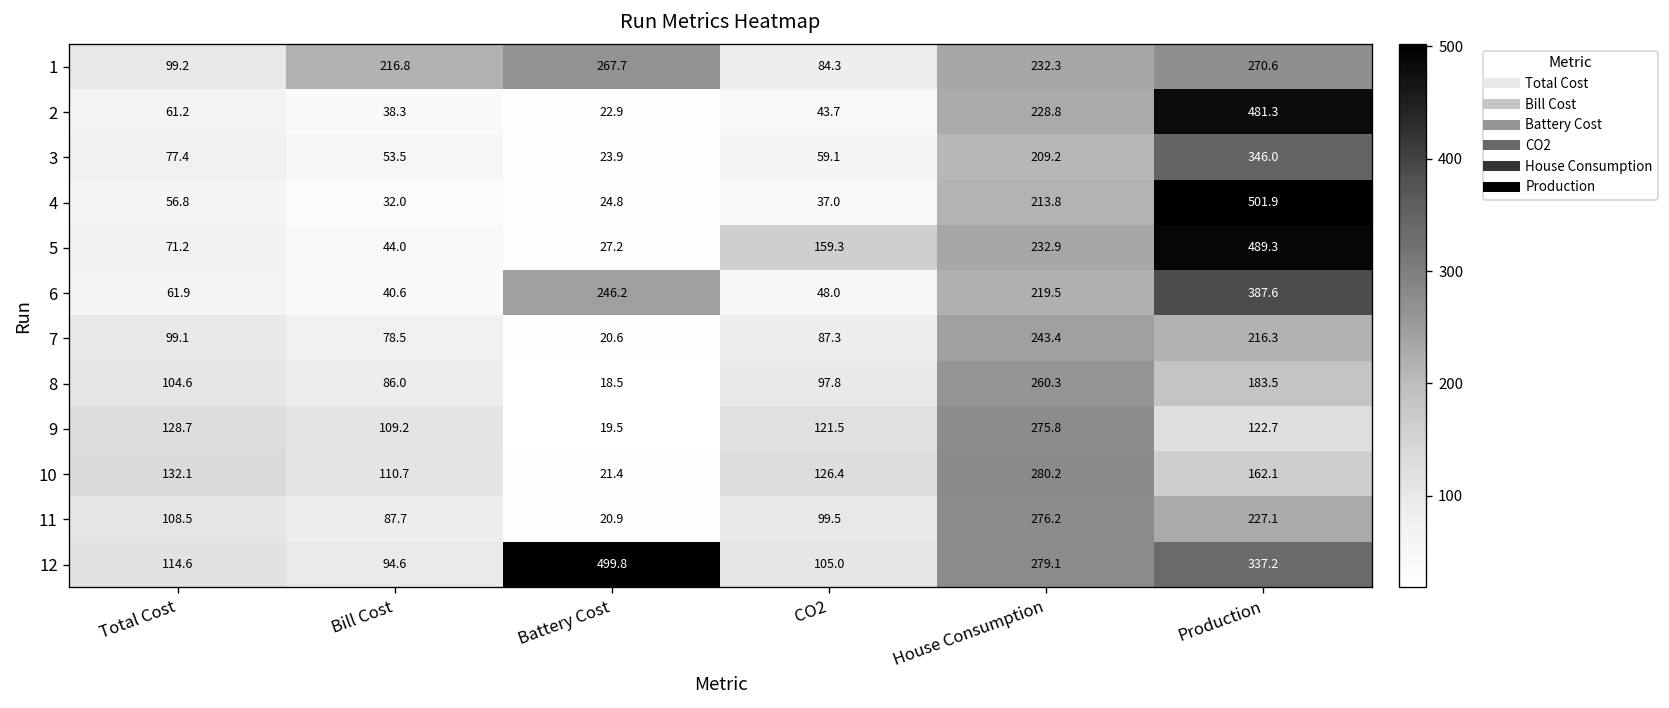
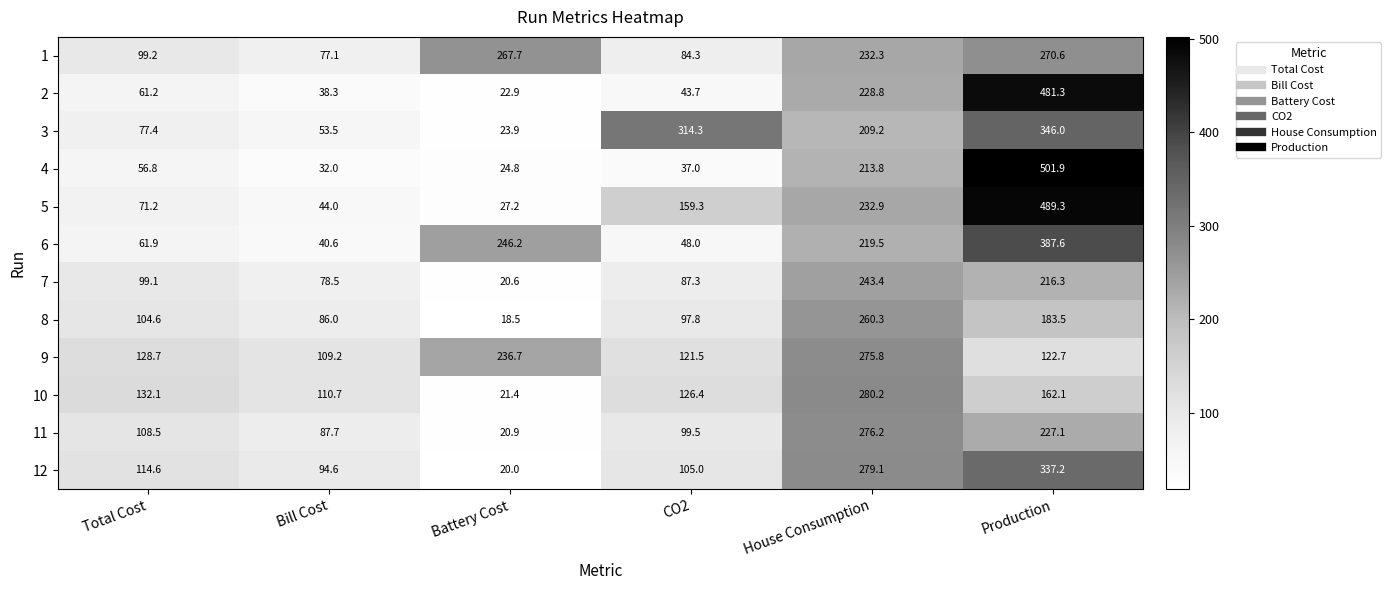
  {
    "1": {
      "Total Cost": 99.2,
-     "Bill Cost": 216.8,
+     "Bill Cost": 77.1,
      "Battery Cost": 267.7,
      "CO2": 84.3,
      "House Consumption": 232.3,
      "Production": 270.6
    },
    "2": {
      "Total Cost": 61.2,
      "Bill Cost": 38.3,
      "Battery Cost": 22.9,
      "CO2": 43.7,
      "House Consumption": 228.8,
      "Production": 481.3
    },
    "3": {
      "Total Cost": 77.4,
      "Bill Cost": 53.5,
      "Battery Cost": 23.9,
-     "CO2": 59.1,
+     "CO2": 314.3,
      "House Consumption": 209.2,
      "Production": 346.0
    },
    "4": {
      "Total Cost": 56.8,
      "Bill Cost": 32.0,
      "Battery Cost": 24.8,
      "CO2": 37.0,
      "House Consumption": 213.8,
      "Production": 501.9
    },
    "5": {
      "Total Cost": 71.2,
      "Bill Cost": 44.0,
      "Battery Cost": 27.2,
      "CO2": 159.3,
      "House Consumption": 232.9,
      "Production": 489.3
    },
    "6": {
      "Total Cost": 61.9,
      "Bill Cost": 40.6,
      "Battery Cost": 246.2,
      "CO2": 48.0,
      "House Consumption": 219.5,
      "Production": 387.6
    },
    "7": {
      "Total Cost": 99.1,
      "Bill Cost": 78.5,
      "Battery Cost": 20.6,
      "CO2": 87.3,
      "House Consumption": 243.4,
      "Production": 216.3
    },
    "8": {
      "Total Cost": 104.6,
      "Bill Cost": 86.0,
      "Battery Cost": 18.5,
      "CO2": 97.8,
      "House Consumption": 260.3,
      "Production": 183.5
    },
    "9": {
      "Total Cost": 128.7,
      "Bill Cost": 109.2,
-     "Battery Cost": 19.5,
+     "Battery Cost": 236.7,
      "CO2": 121.5,
      "House Consumption": 275.8,
      "Production": 122.7
    },
    "10": {
      "Total Cost": 132.1,
      "Bill Cost": 110.7,
      "Battery Cost": 21.4,
      "CO2": 126.4,
      "House Consumption": 280.2,
      "Production": 162.1
    },
    "11": {
      "Total Cost": 108.5,
      "Bill Cost": 87.7,
      "Battery Cost": 20.9,
      "CO2": 99.5,
      "House Consumption": 276.2,
      "Production": 227.1
    },
    "12": {
      "Total Cost": 114.6,
      "Bill Cost": 94.6,
-     "Battery Cost": 499.8,
+     "Battery Cost": 20.0,
      "CO2": 105.0,
      "House Consumption": 279.1,
      "Production": 337.2
    }
  }
